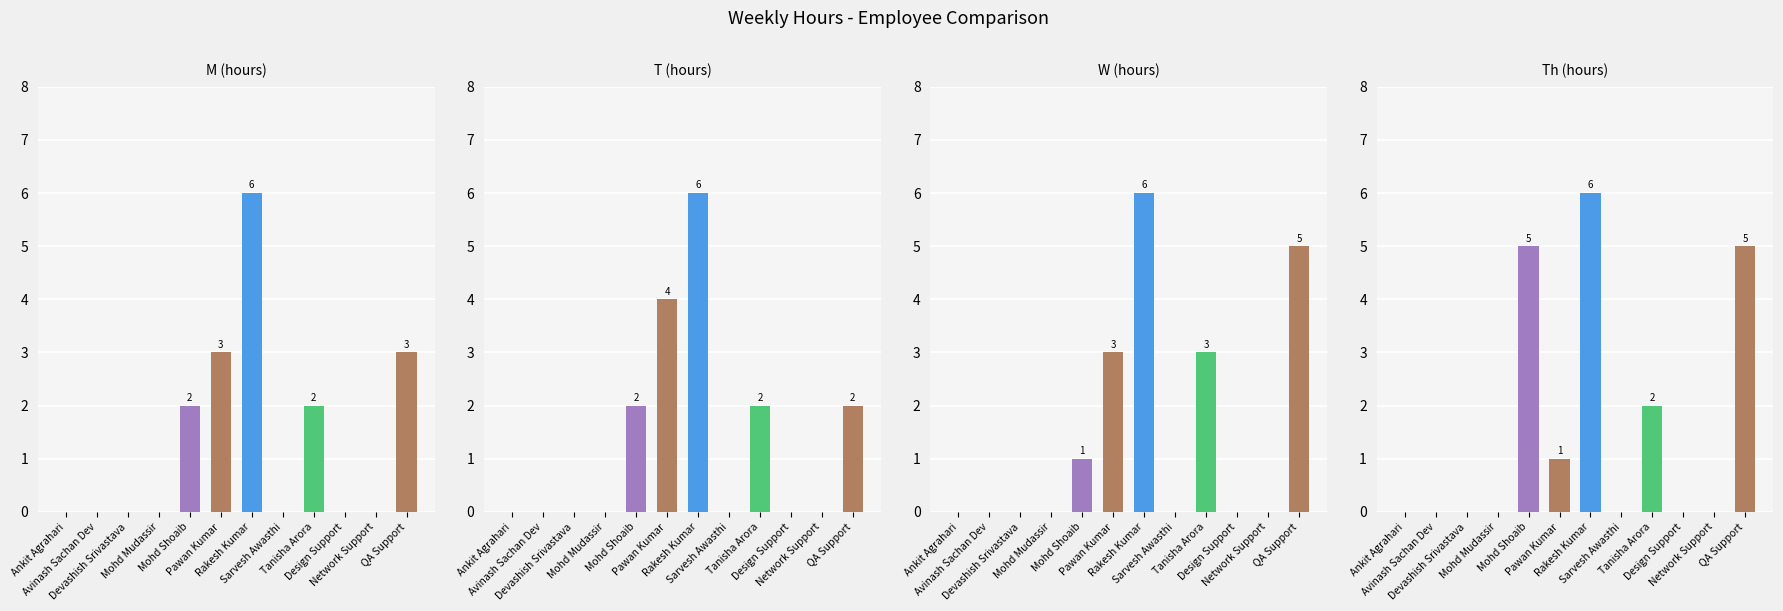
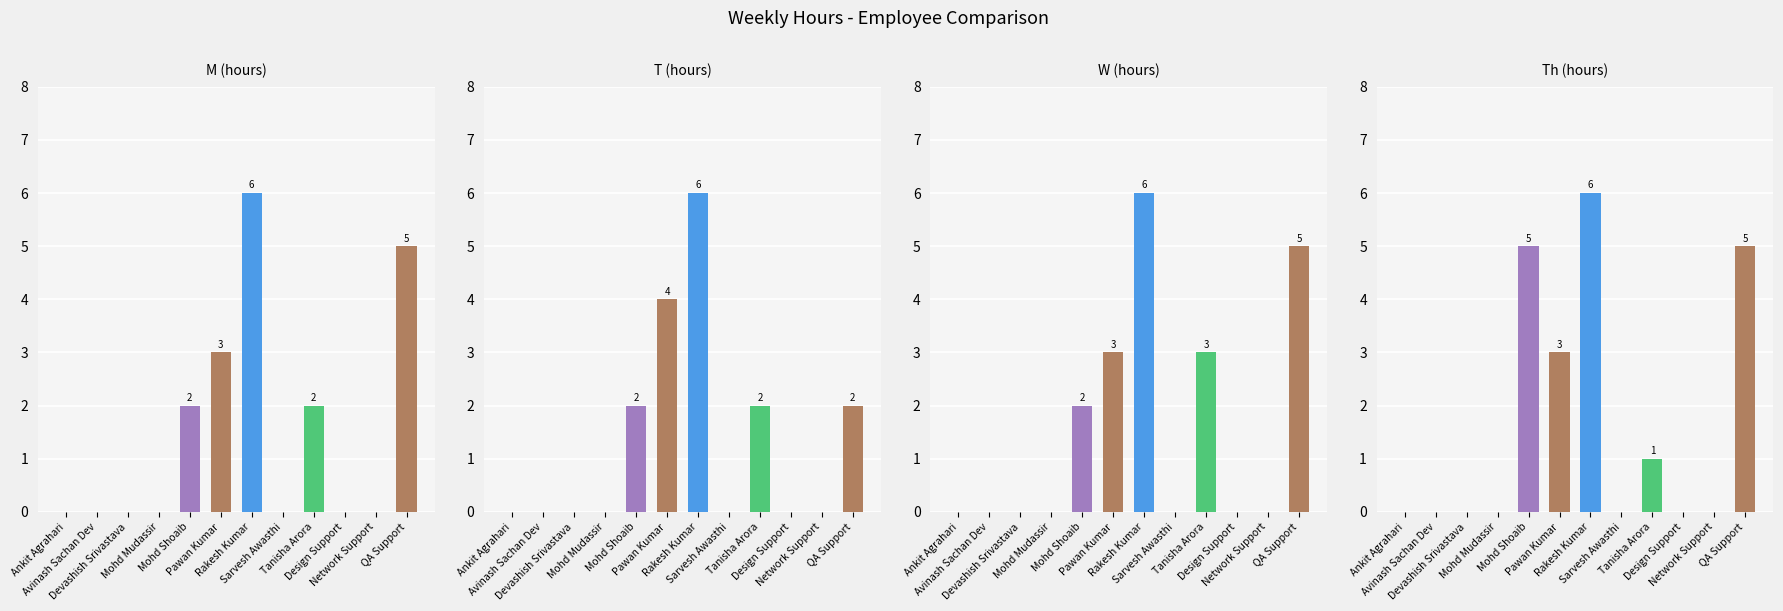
  {
    "M (hours)": {
      "Mohd Shoaib": 2,
      "Pawan Kumar": 3,
      "Rakesh Kumar": 6,
      "Tanisha Arora": 2,
-     "QA Support": 3
+     "QA Support": 5
    },
    "T (hours)": {
      "Mohd Shoaib": 2,
      "Pawan Kumar": 4,
      "Rakesh Kumar": 6,
      "Tanisha Arora": 2,
      "QA Support": 2
    },
    "W (hours)": {
-     "Mohd Shoaib": 1,
+     "Mohd Shoaib": 2,
      "Pawan Kumar": 3,
      "Rakesh Kumar": 6,
      "Tanisha Arora": 3,
      "QA Support": 5
    },
    "Th (hours)": {
      "Mohd Shoaib": 5,
-     "Pawan Kumar": 1,
+     "Pawan Kumar": 3,
      "Rakesh Kumar": 6,
-     "Tanisha Arora": 2,
+     "Tanisha Arora": 1,
      "QA Support": 5
    }
  }
